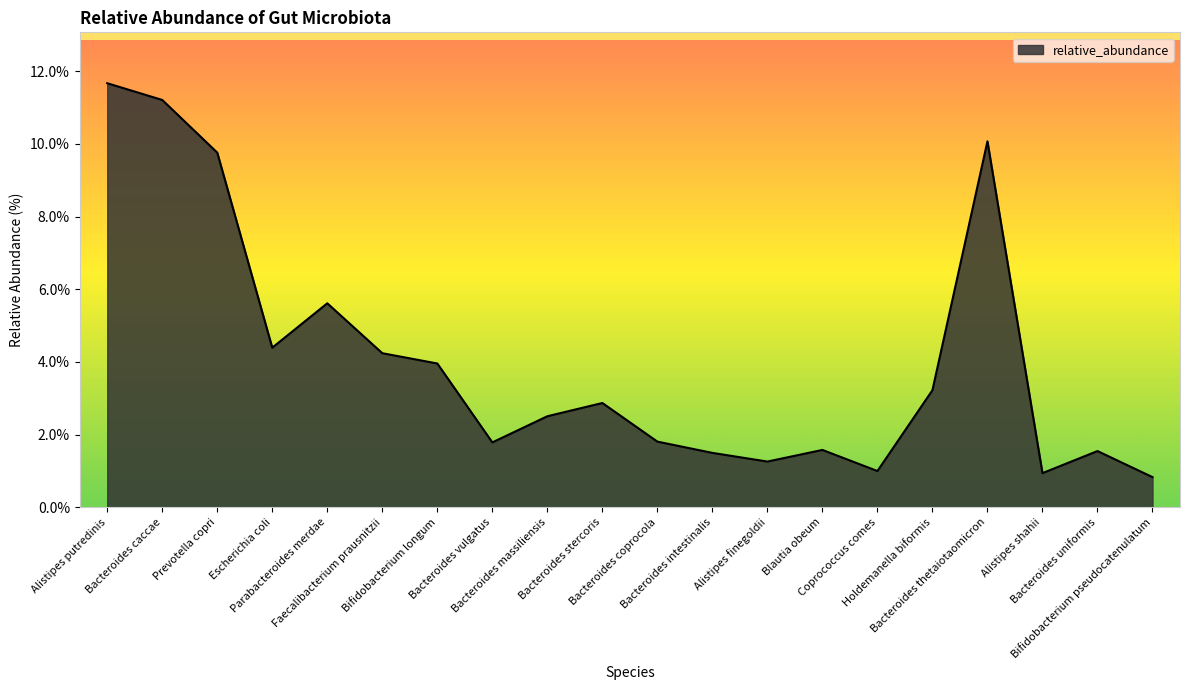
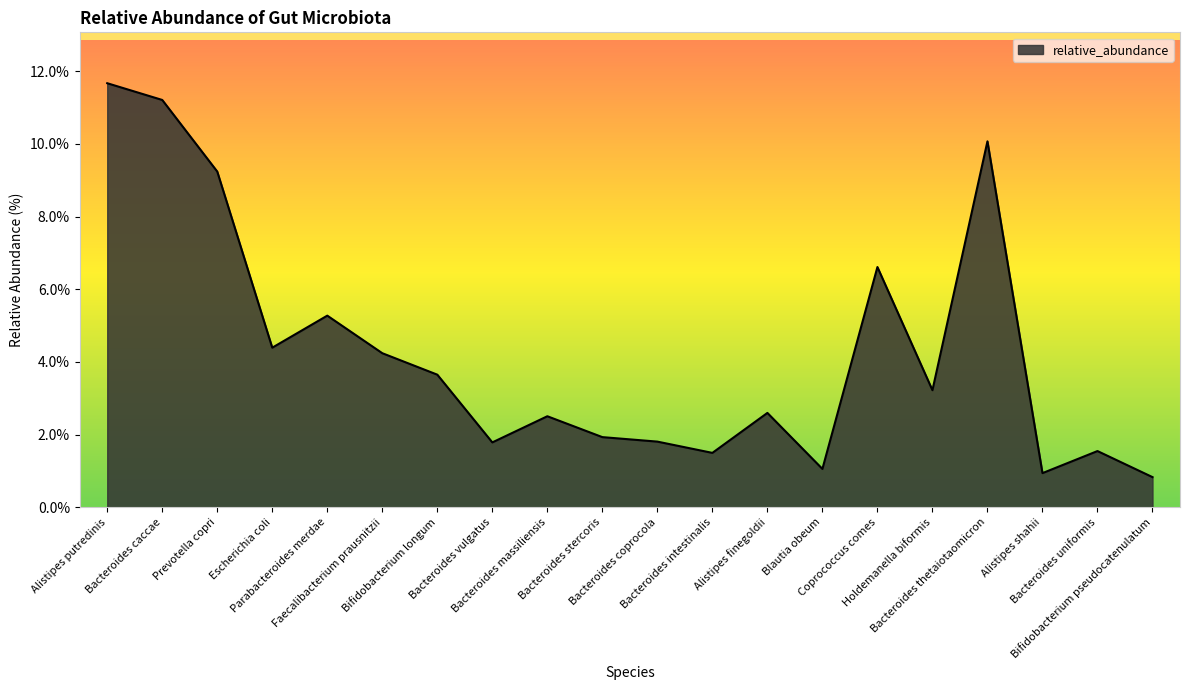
  {
    "Alistipes putredinis": "11.7%",
    "Bacteroides caccae": "11.2%",
-   "Prevotella copri": "9.8%",
+   "Prevotella copri": "9.2%",
    "Escherichia coli": "4.4%",
-   "Parabacteroides merdae": "5.6%",
+   "Parabacteroides merdae": "5.3%",
    "Faecalibacterium prausnitzii": "4.2%",
-   "Bifidobacterium longum": "4.0%",
+   "Bifidobacterium longum": "3.6%",
    "Bacteroides vulgatus": "1.8%",
    "Bacteroides massiliensis": "2.5%",
-   "Bacteroides stercoris": "2.9%",
+   "Bacteroides stercoris": "1.9%",
    "Bacteroides coprocola": "1.8%",
    "Bacteroides intestinalis": "1.5%",
-   "Alistipes finegoldii": "1.3%",
-   "Blautia obeum": "1.6%",
-   "Coprococcus comes": "1.0%",
+   "Alistipes finegoldii": "2.6%",
+   "Blautia obeum": "1.1%",
+   "Coprococcus comes": "6.6%",
    "Holdemanella biformis": "3.2%",
    "Bacteroides thetaiotaomicron": "10.1%",
    "Alistipes shahii": "0.9%",
    "Bacteroides uniformis": "1.5%",
    "Bifidobacterium pseudocatenulatum": "0.8%"
  }
